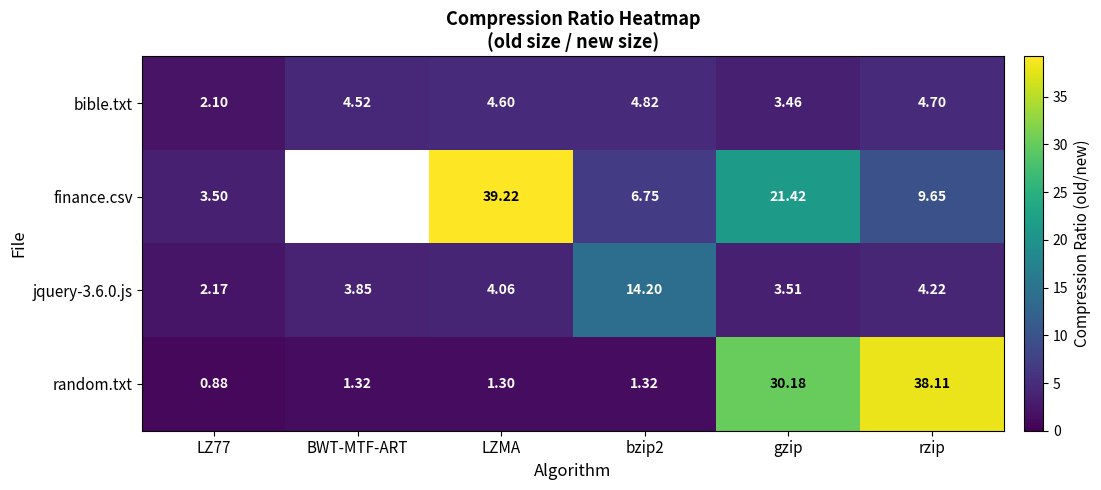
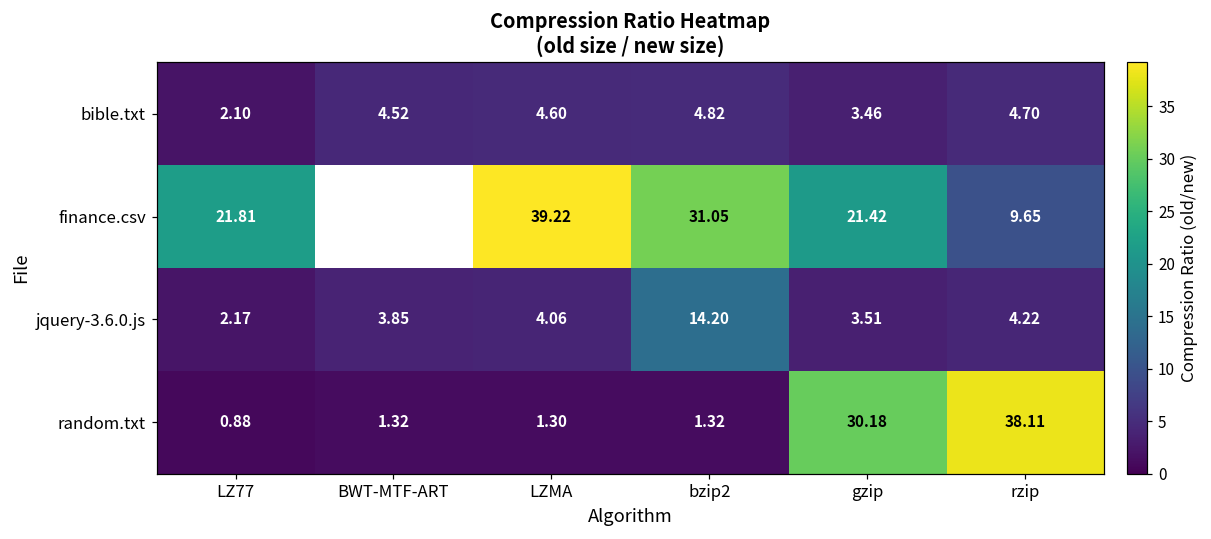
  {
    "bible.txt": {
      "LZ77": 2.10,
      "BWT-MTF-ART": 4.52,
      "LZMA": 4.60,
      "bzip2": 4.82,
      "gzip": 3.46,
      "rzip": 4.70
    },
    "finance.csv": {
-     "LZ77": 3.50,
+     "LZ77": 21.81,
      "LZMA": 39.22,
-     "bzip2": 6.75,
+     "bzip2": 31.05,
      "gzip": 21.42,
      "rzip": 9.65
    },
    "jquery-3.6.0.js": {
      "LZ77": 2.17,
      "BWT-MTF-ART": 3.85,
      "LZMA": 4.06,
      "bzip2": 14.20,
      "gzip": 3.51,
      "rzip": 4.22
    },
    "random.txt": {
      "LZ77": 0.88,
      "BWT-MTF-ART": 1.32,
      "LZMA": 1.30,
      "bzip2": 1.32,
      "gzip": 30.18,
      "rzip": 38.11
    }
  }
